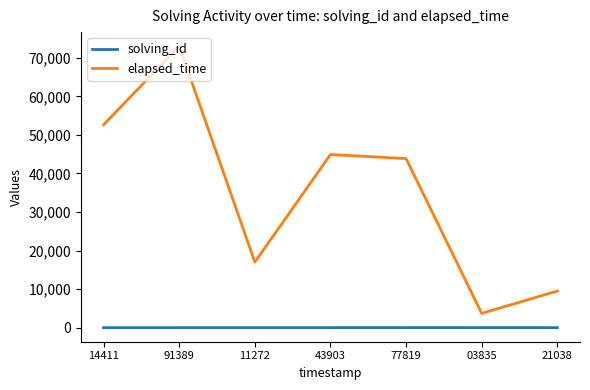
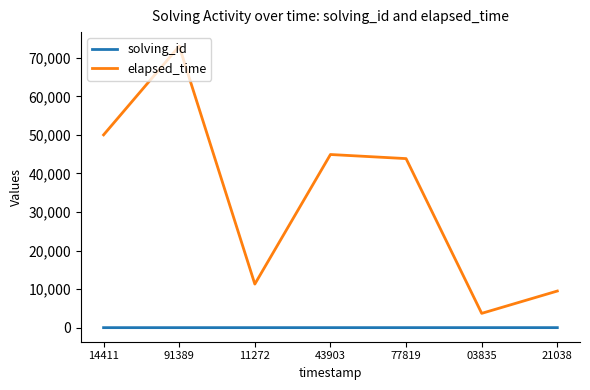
  {
    "solving_id": {
      "14411": "0",
      "91389": "0",
      "11272": "0",
      "43903": "0",
      "77819": "0",
      "03835": "0",
      "21038": "0"
    },
    "elapsed_time": {
-     "14411": "53,000",
-     "11272": "17,000",
+     "14411": "50,000",
+     "11272": "11,000",
      "43903": "45,000",
      "77819": "44,000",
      "03835": "4,000",
      "21038": "9,000"
    }
  }
